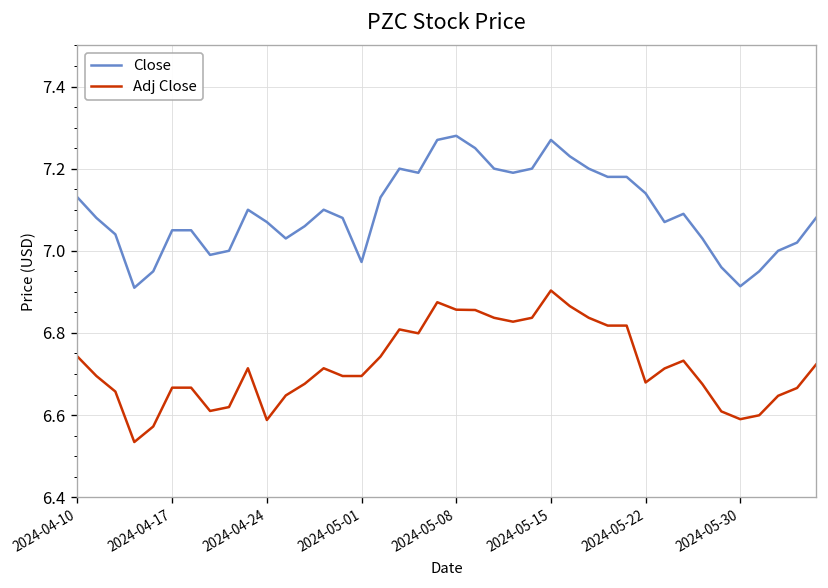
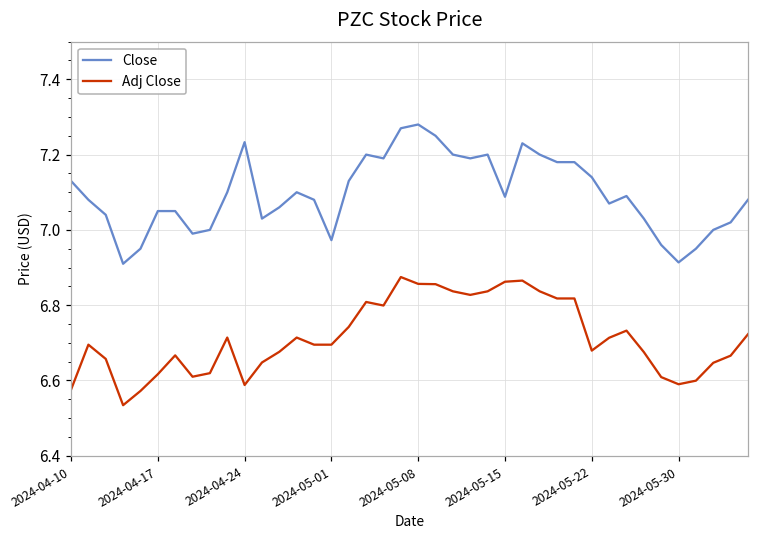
  {
    "Close": {
      "2024-04-10": 7.13,
      "2024-04-17": 7.05,
-     "2024-04-24": 7.07,
+     "2024-04-24": 7.23,
      "2024-05-01": 6.97,
      "2024-05-08": 7.28,
-     "2024-05-15": 7.27,
+     "2024-05-15": 7.09,
      "2024-05-22": 7.14,
      "2024-05-30": 6.91
    },
    "Adj Close": {
-     "2024-04-10": 6.74,
-     "2024-04-17": 6.67,
+     "2024-04-10": 6.58,
+     "2024-04-17": 6.62,
      "2024-04-24": 6.59,
      "2024-05-01": 6.70,
      "2024-05-08": 6.86,
-     "2024-05-15": 6.90,
+     "2024-05-15": 6.86,
      "2024-05-22": 6.68,
      "2024-05-30": 6.59
    }
  }
